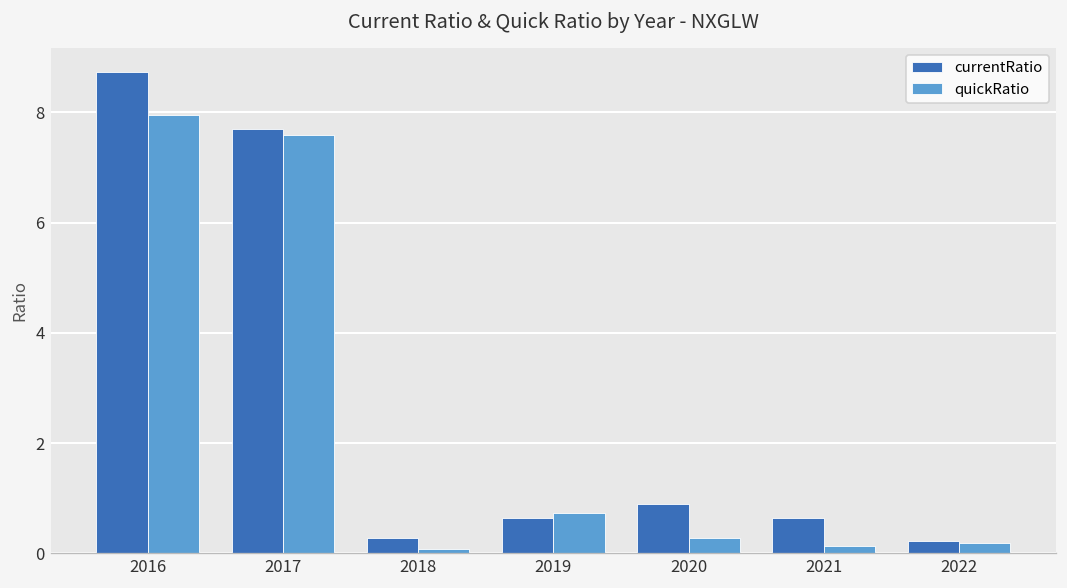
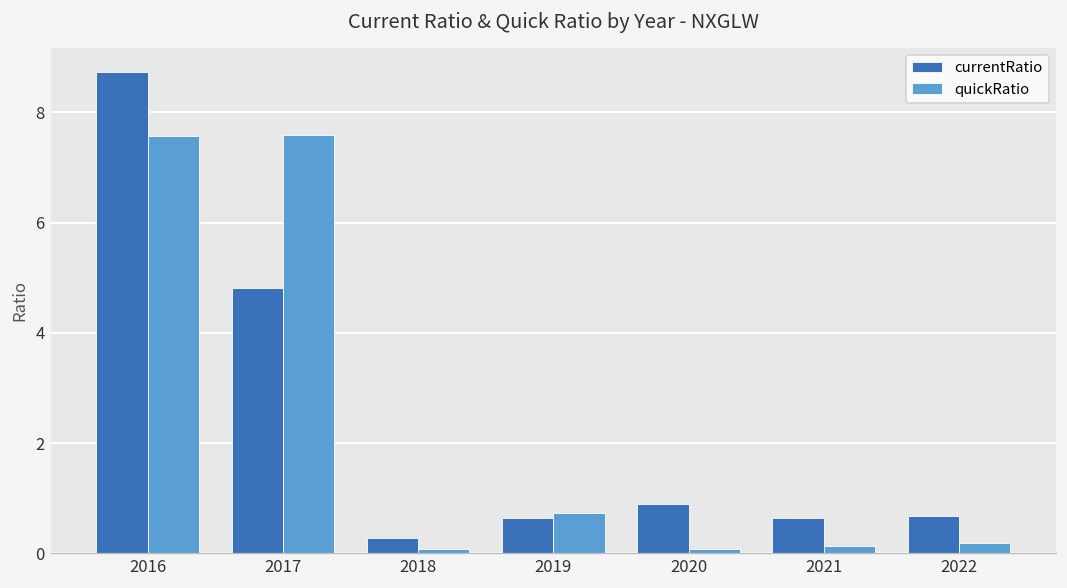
  {
    "currentRatio": {
      "2016": 8.7,
-     "2017": 7.7,
+     "2017": 4.8,
      "2018": 0.3,
      "2019": 0.6,
      "2020": 0.9,
      "2021": 0.6,
-     "2022": 0.2
+     "2022": 0.7
    },
    "quickRatio": {
-     "2016": 8.0,
+     "2016": 7.6,
      "2017": 7.6,
      "2018": 0.1,
      "2019": 0.7,
-     "2020": 0.3,
+     "2020": 0.1,
      "2021": 0.1,
      "2022": 0.2
    }
  }
